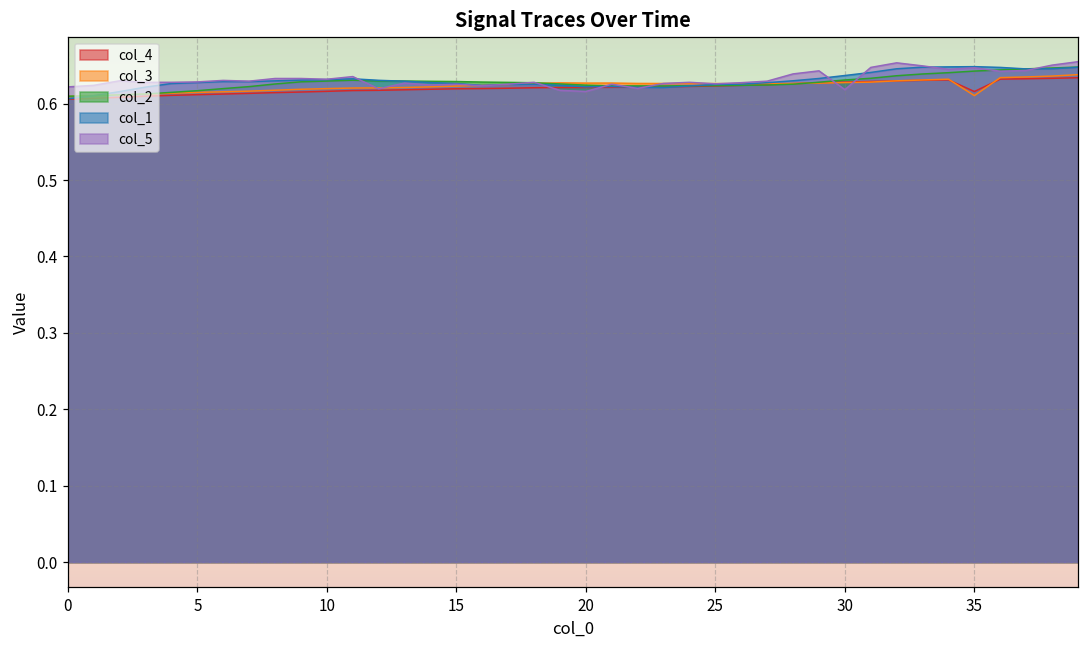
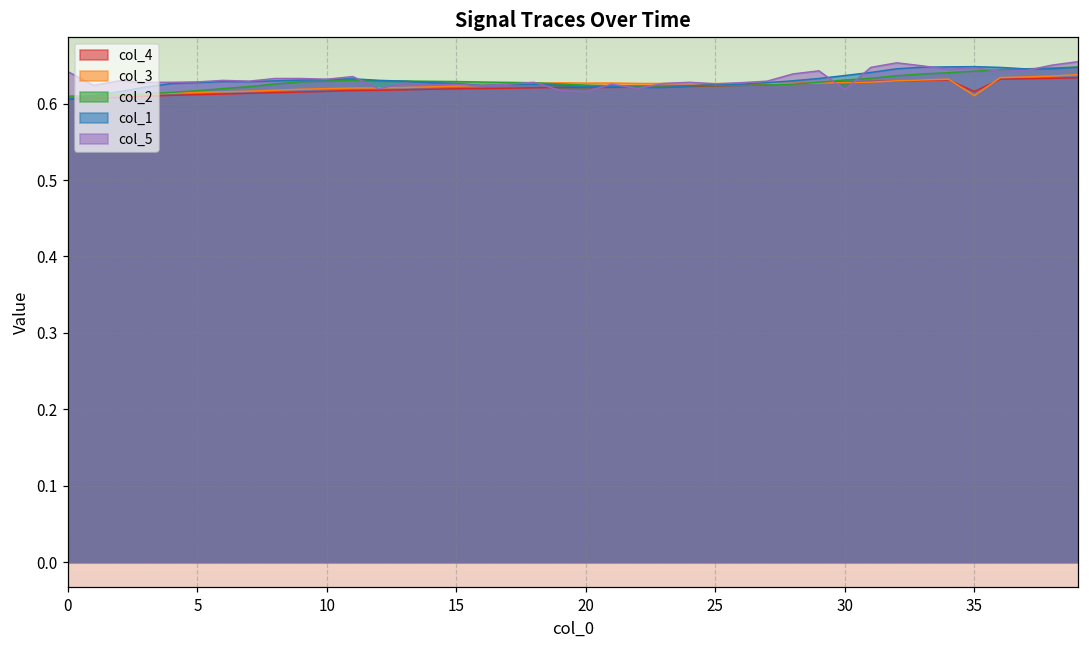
  {
    "col_4": {
      "35": 0.62
    },
    "col_3": {
      "35": 0.61
    },
    "col_2": {
      "35": 0.64
    },
    "col_1": {
      "30": 0.64
    },
    "col_5": {
-     "0": 0.62,
+     "0": 0.64,
      "20": 0.62,
      "30": 0.62
    }
  }
